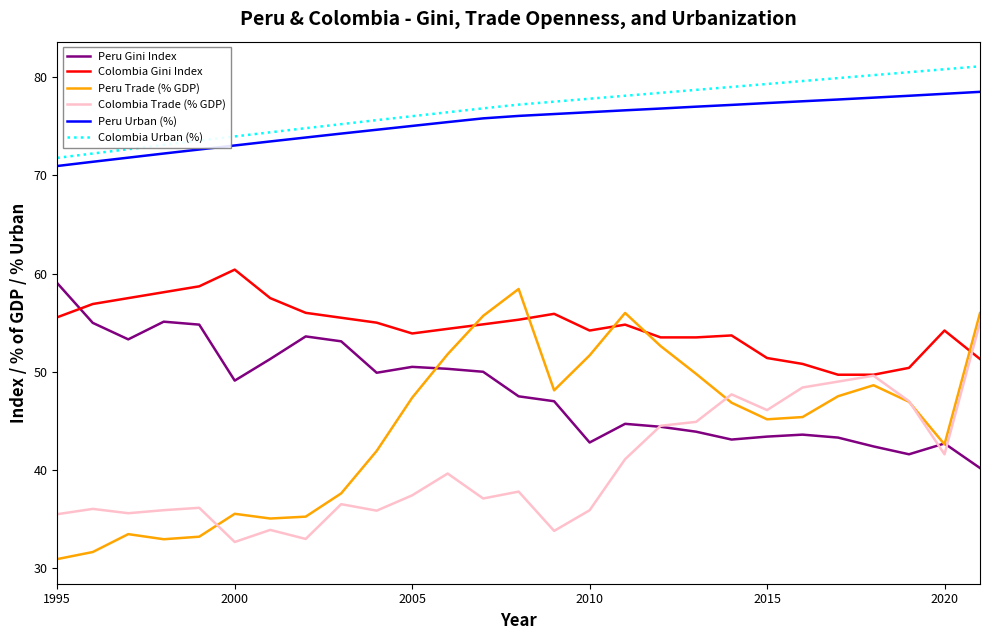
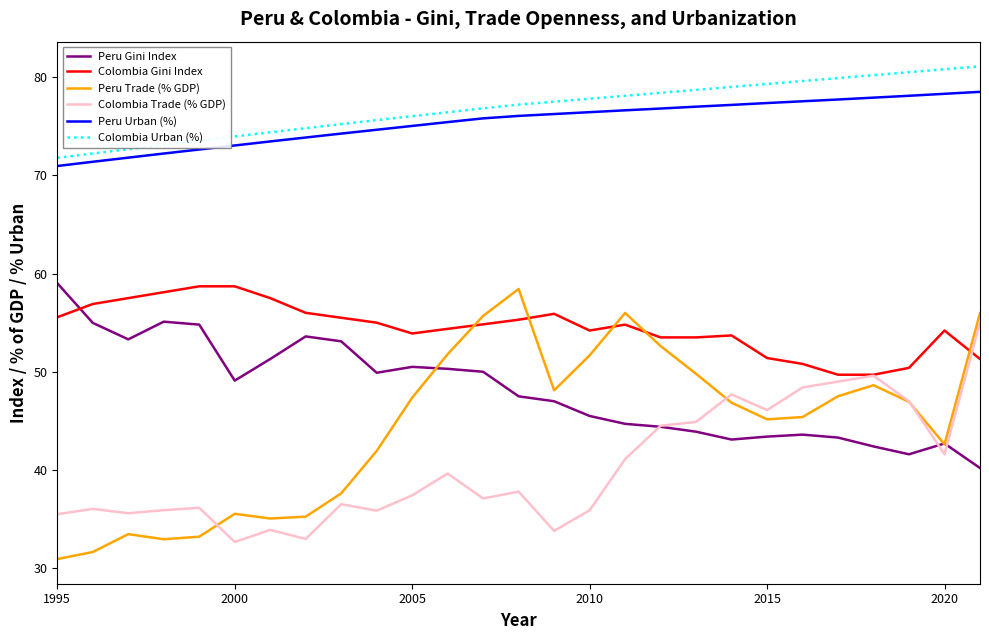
  {
    "Peru Gini Index": {
      "1995": 59,
      "2000": 49,
      "2005": 51,
-     "2010": 43,
+     "2010": 46,
      "2015": 43
    },
    "Colombia Gini Index": {
      "1995": 56,
-     "2000": 60,
+     "2000": 59,
      "2005": 54,
      "2010": 54,
      "2015": 51,
      "2020": 54
    },
    "Peru Trade (% GDP)": {
      "1995": 31,
      "2000": 36,
      "2005": 47,
      "2010": 52,
      "2015": 45
    },
    "Colombia Trade (% GDP)": {
      "1995": 36,
      "2000": 33,
      "2005": 37,
      "2010": 36,
      "2015": 46,
      "2020": 42
    },
    "Peru Urban (%)": {
      "1995": 71,
      "2000": 73,
      "2005": 75,
      "2010": 76,
      "2015": 77,
      "2020": 78
    },
    "Colombia Urban (%)": {
      "1995": 72,
      "2000": 74,
      "2005": 76,
      "2010": 78,
      "2015": 79,
      "2020": 81
    }
  }
